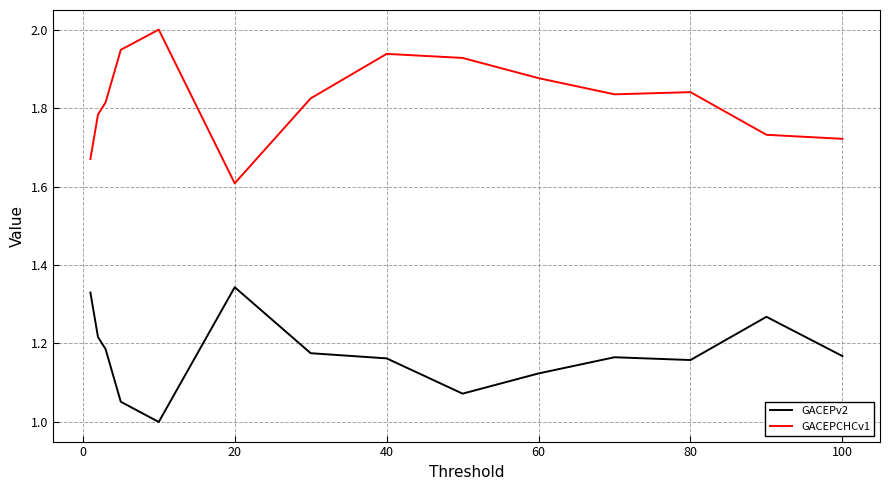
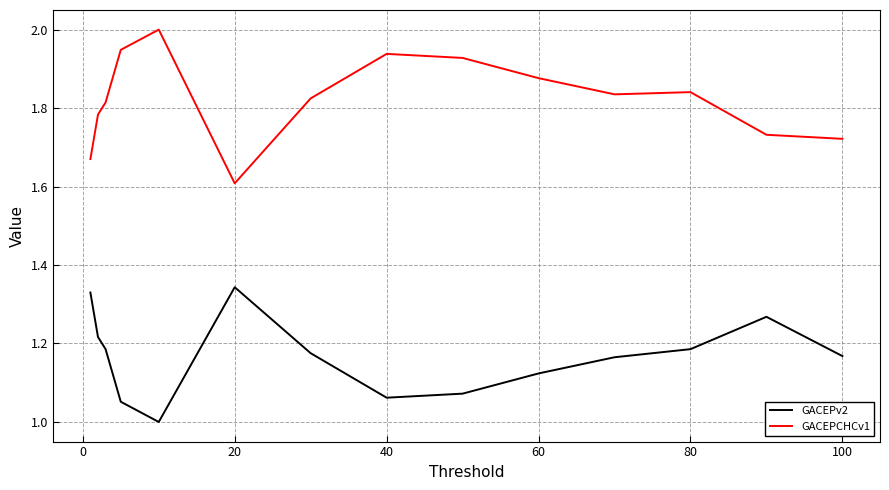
  {
    "GACEPv2": {
      "20": 1.34,
-     "40": 1.16,
+     "40": 1.06,
      "60": 1.12,
-     "80": 1.16,
+     "80": 1.19,
      "100": 1.17
    },
    "GACEPCHCv1": {
      "20": 1.61,
      "40": 1.94,
      "60": 1.88,
      "80": 1.84,
      "100": 1.72
    }
  }
